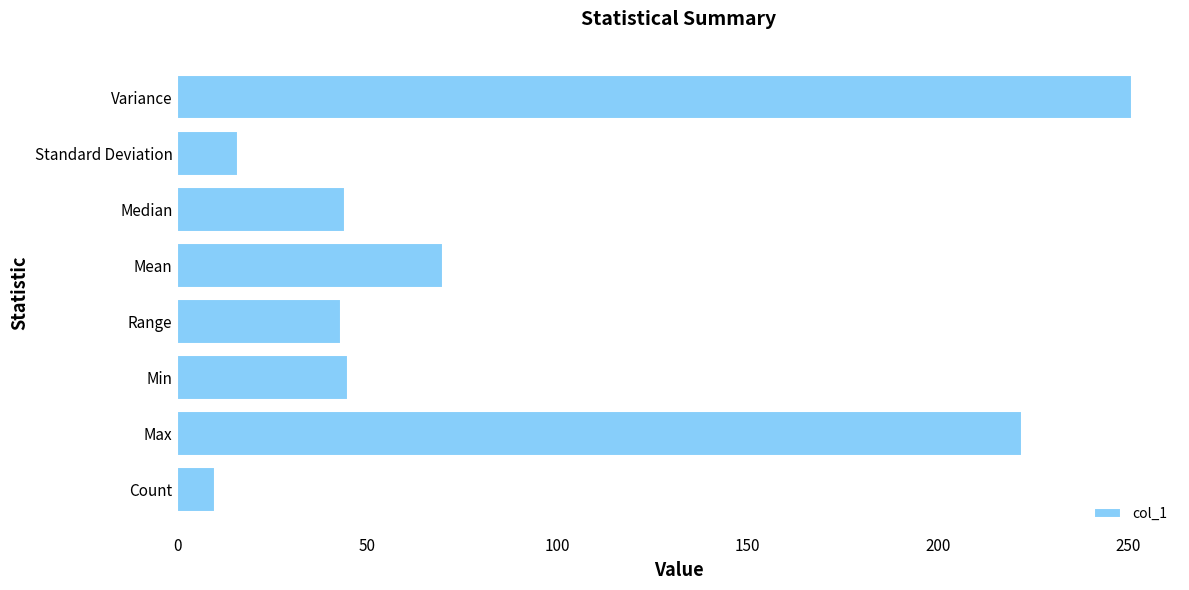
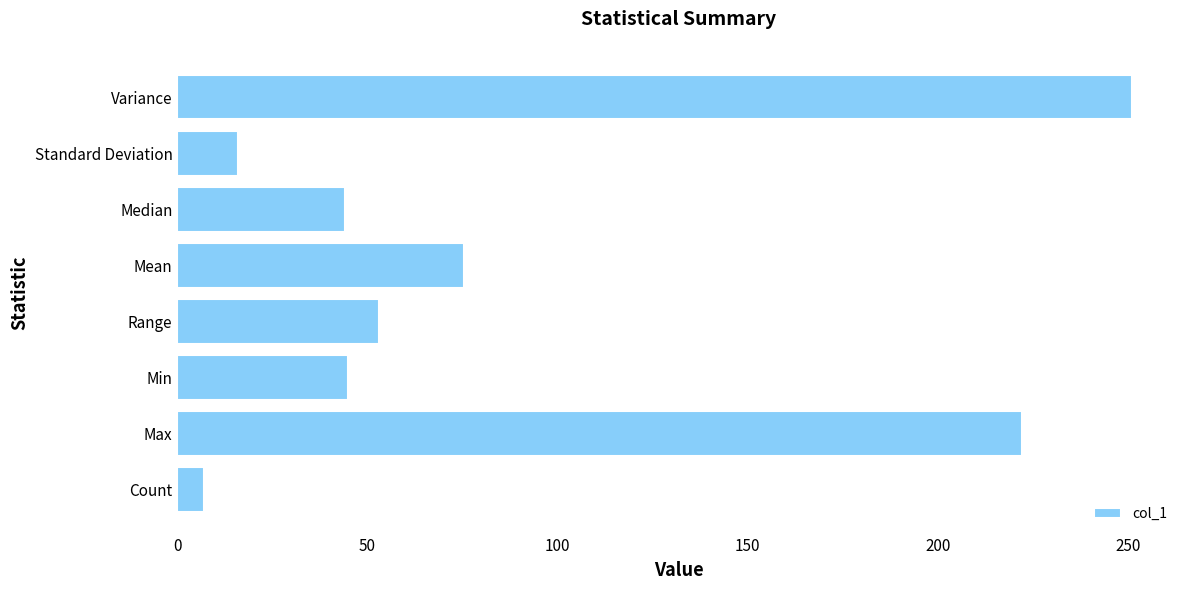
  {
    "Variance": 251,
    "Standard Deviation": 16,
    "Median": 44,
-   "Mean": 70,
-   "Range": 43,
+   "Mean": 75,
+   "Range": 53,
    "Min": 45,
    "Max": 222,
-   "Count": 10
+   "Count": 7
  }
